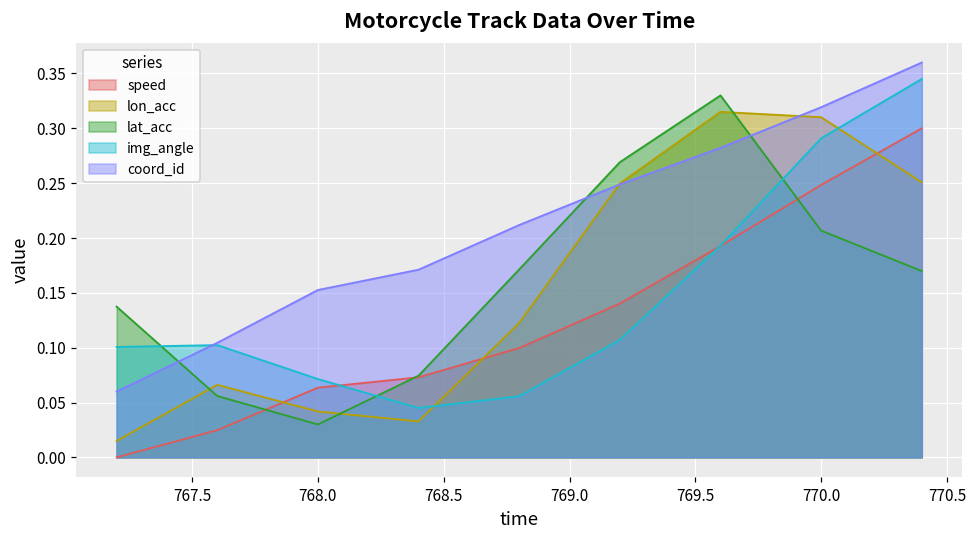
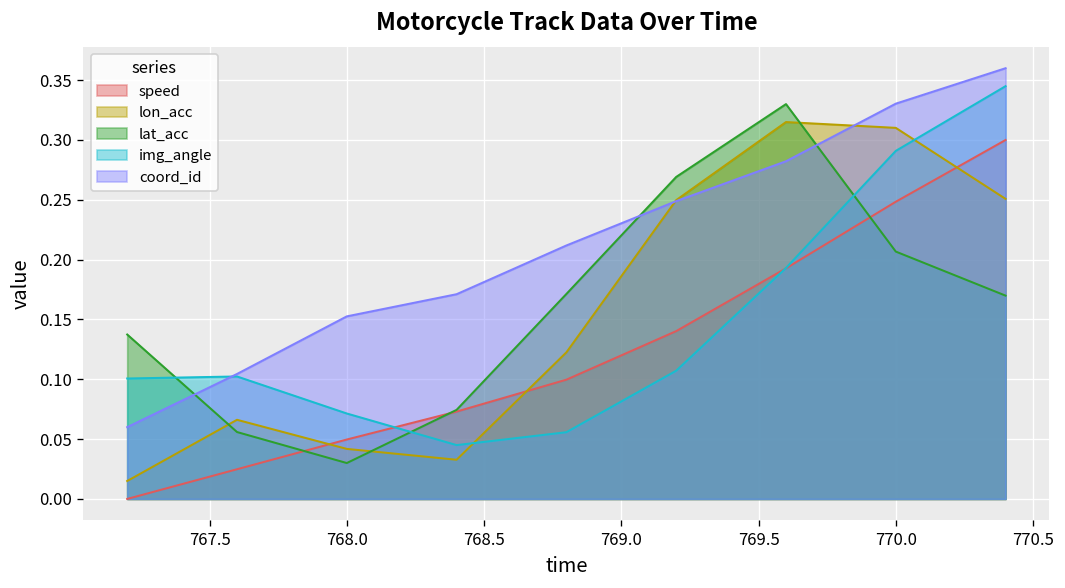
  {
    "speed": {
-     "768.0": 0.06,
+     "768.0": 0.05,
      "770.0": 0.25
    },
    "lon_acc": {
      "768.0": 0.04,
      "770.0": 0.31
    },
    "lat_acc": {
      "768.0": 0.03,
      "770.0": 0.21
    },
    "img_angle": {
      "768.0": 0.07,
      "770.0": 0.29
    },
    "coord_id": {
      "768.0": 0.15,
-     "770.0": 0.32
+     "770.0": 0.33
    }
  }
